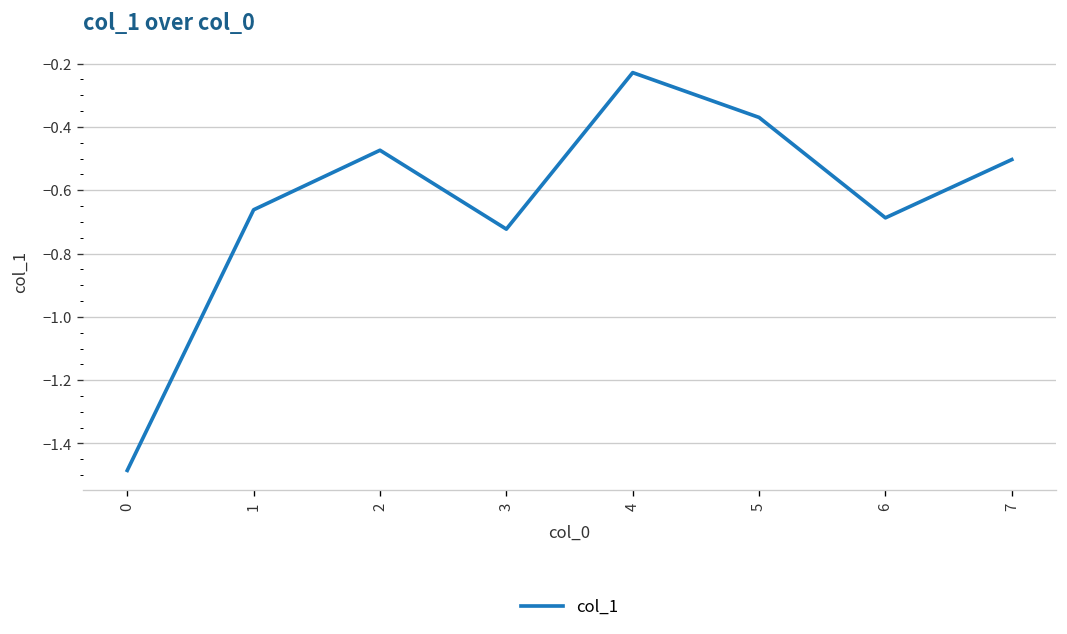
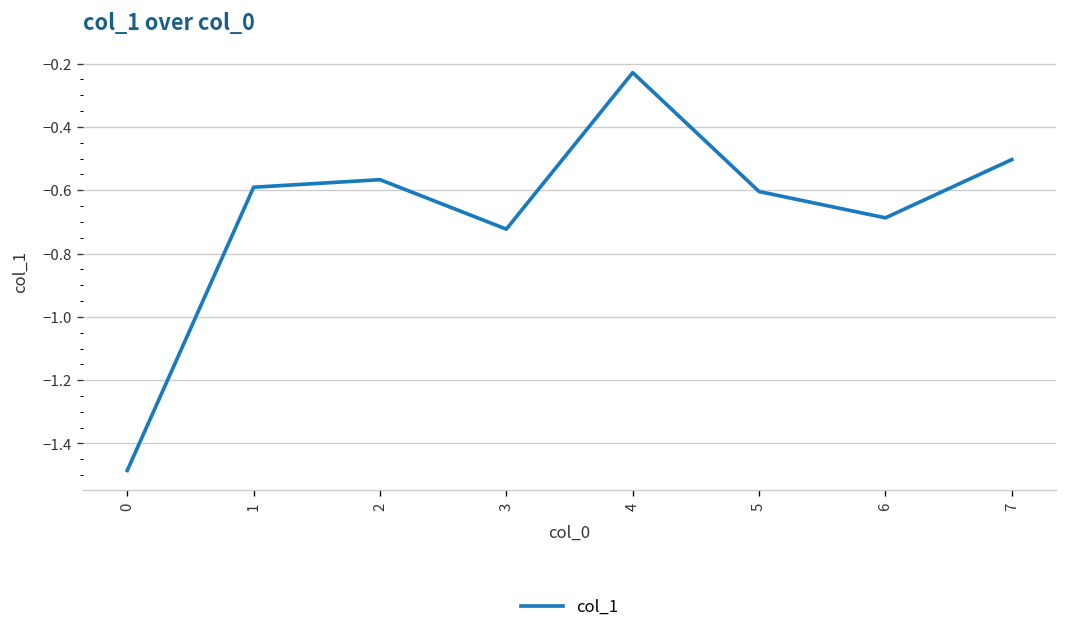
  {
    "0": -1.49,
-   "1": -0.66,
-   "2": -0.47,
+   "1": -0.59,
+   "2": -0.57,
    "3": -0.72,
    "4": -0.23,
-   "5": -0.37,
+   "5": -0.60,
    "6": -0.69,
    "7": -0.50
  }
